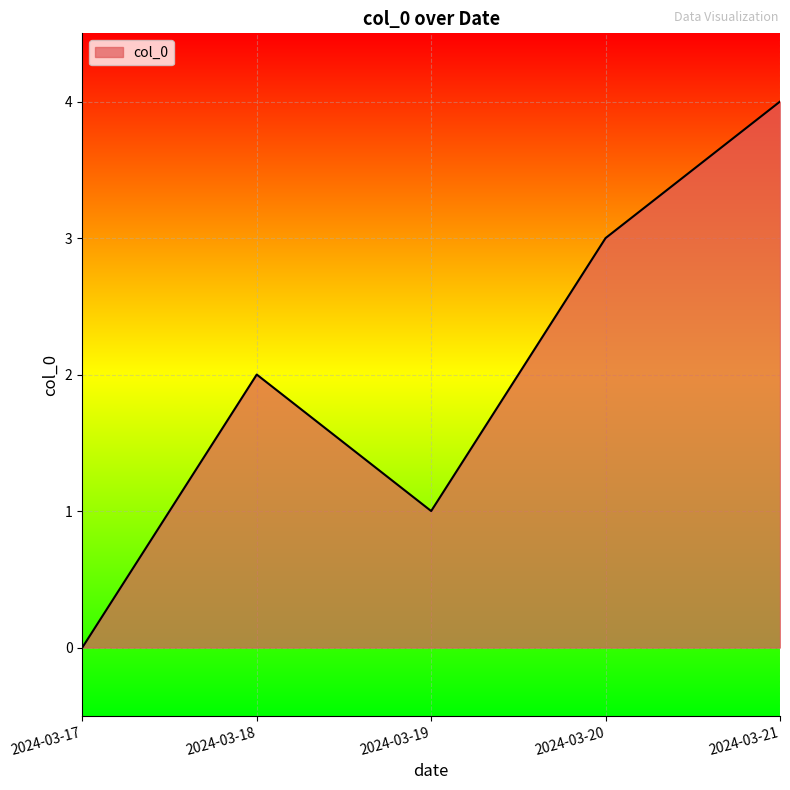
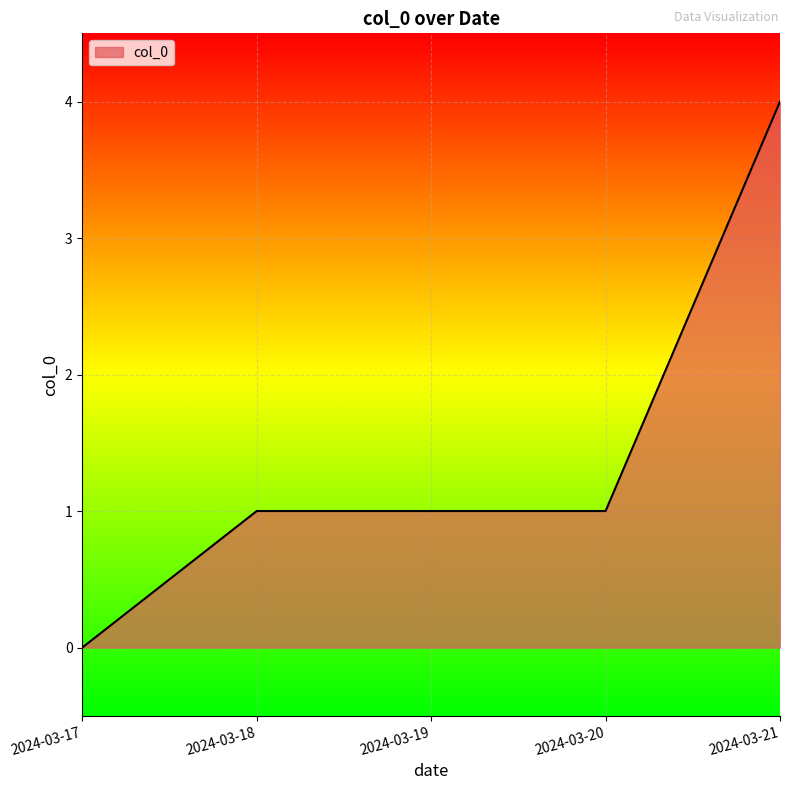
  {
    "2024-03-17": 0,
-   "2024-03-18": 2,
+   "2024-03-18": 1,
    "2024-03-19": 1,
-   "2024-03-20": 3,
+   "2024-03-20": 1,
    "2024-03-21": 4
  }
